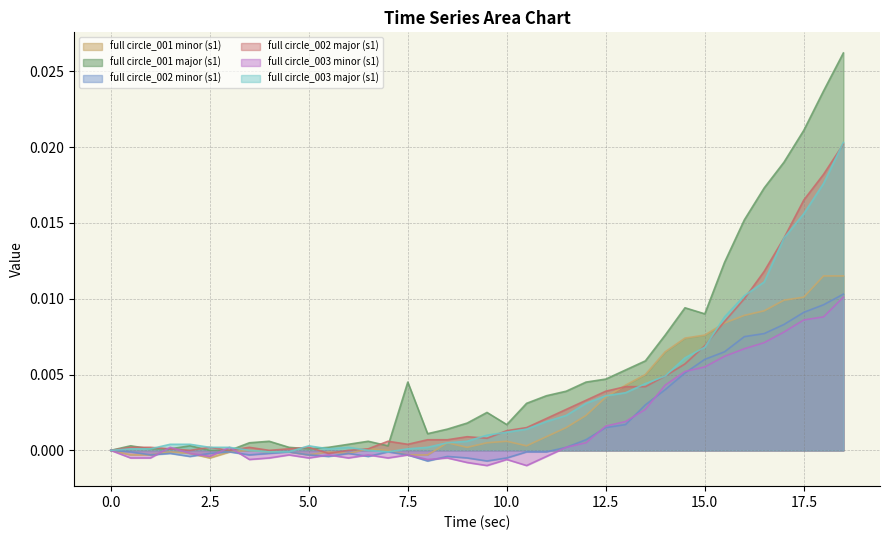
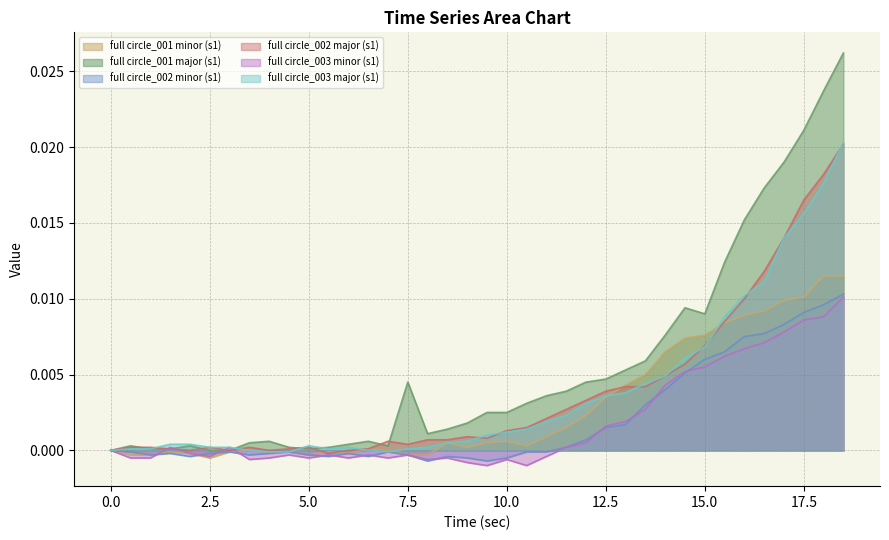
  {
    "full circle_001 major (s1)": {
      "7.5": 0.0045,
-     "10.0": 0.0017,
+     "10.0": 0.0025,
      "12.5": 0.0047,
      "15.0": 0.0090,
      "17.5": 0.0211
    }
  }
